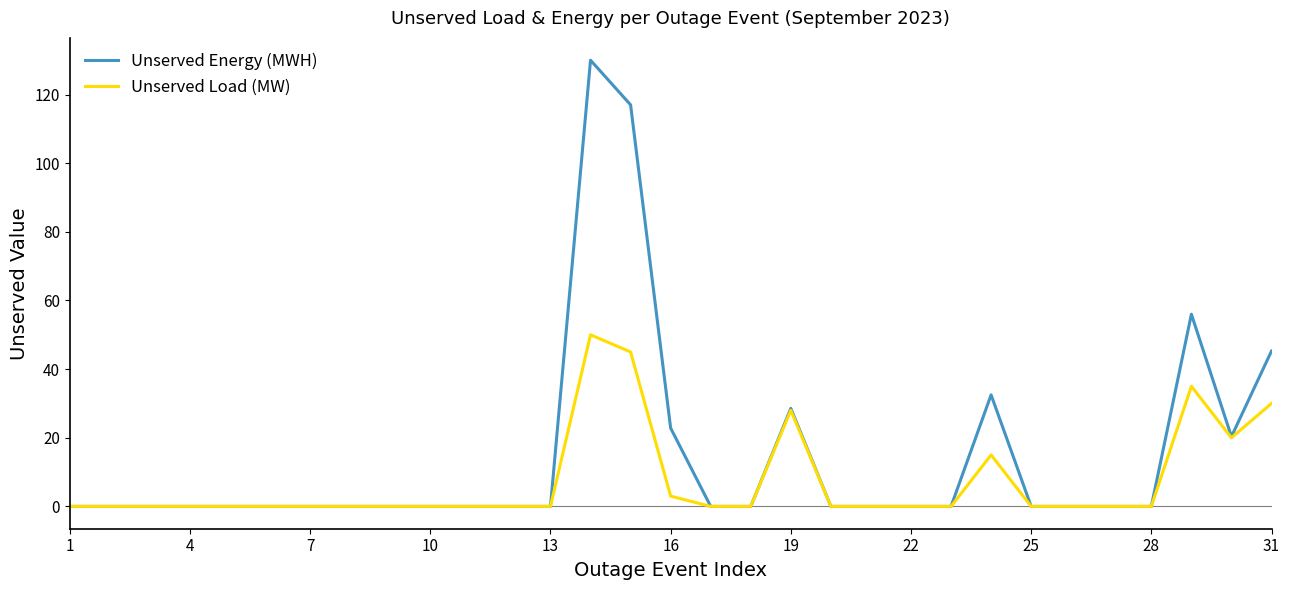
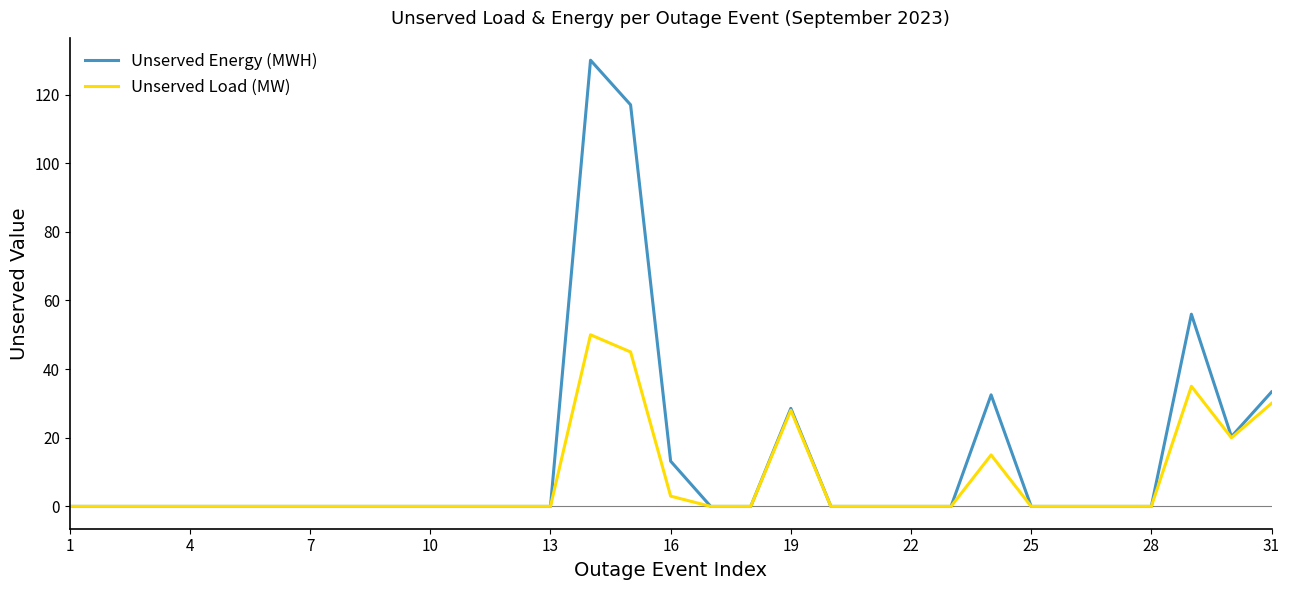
  {
    "Unserved Energy (MWH)": {
-     "16": 23,
-     "31": 45
+     "16": 13,
+     "31": 33
    },
    "Unserved Load (MW)": {
      "16": 3,
      "31": 30
    }
  }
